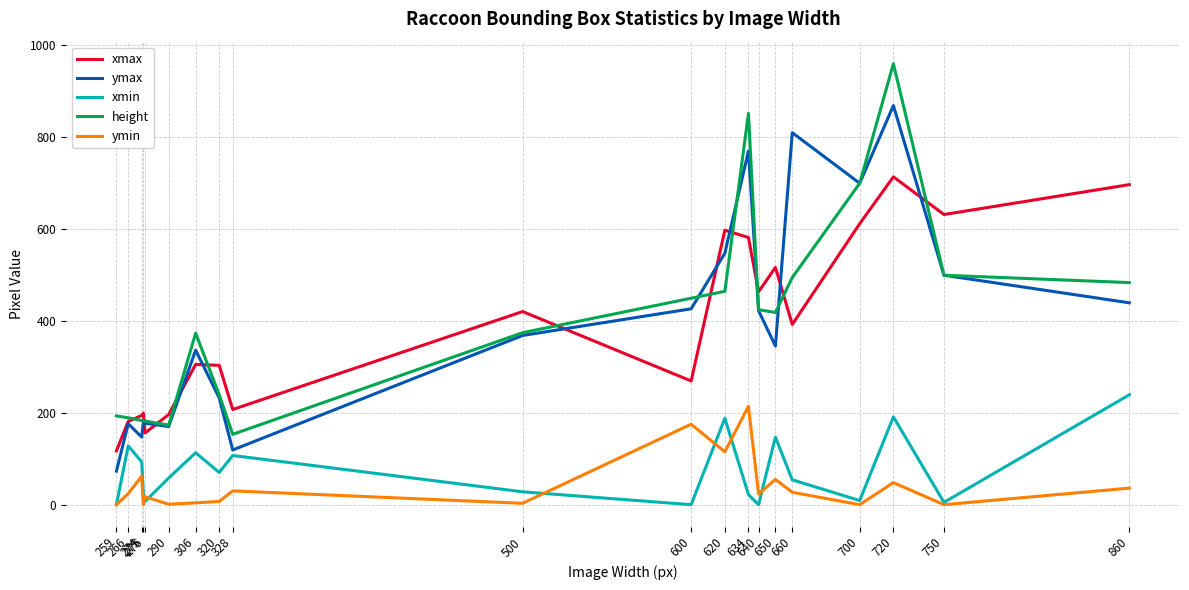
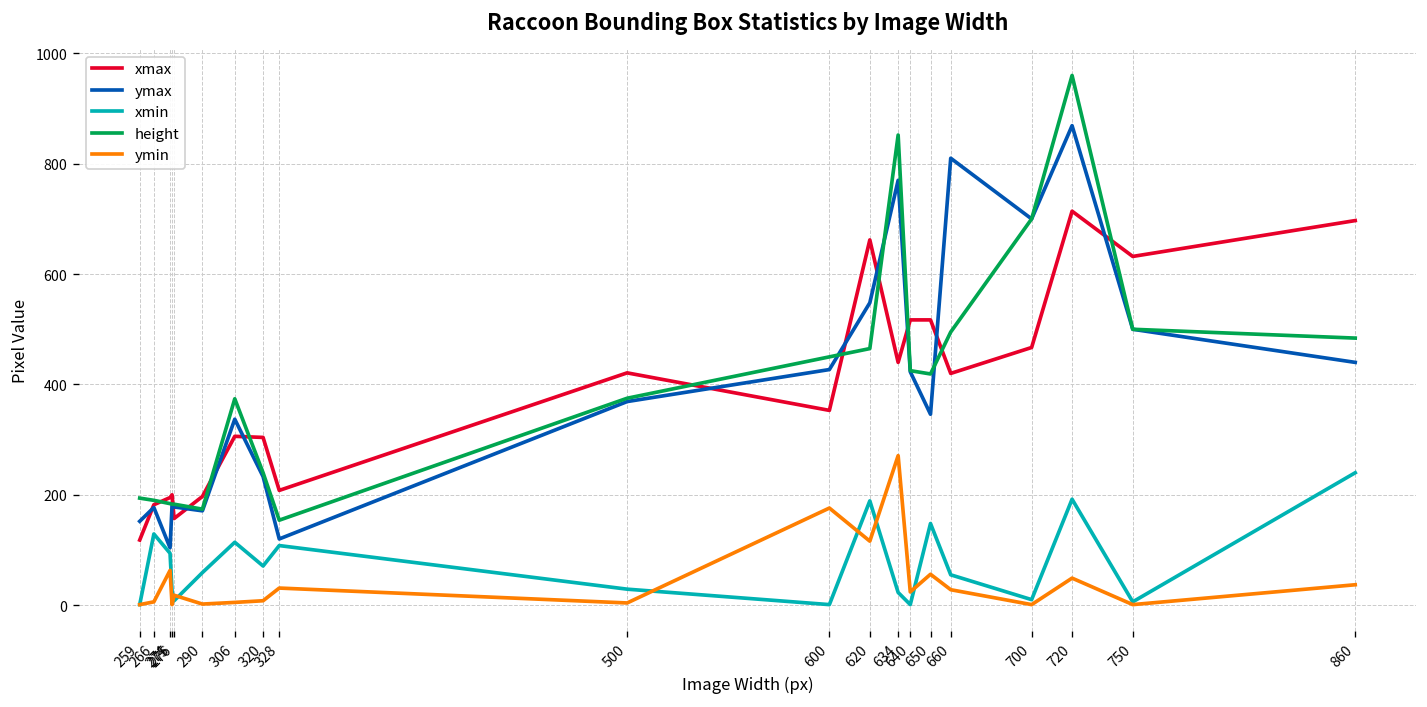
  {
    "xmax": {
      "259": 120,
      "274": 200,
      "275": 200,
      "276": 160,
      "290": 200,
      "306": 310,
      "320": 300,
      "328": 210,
      "500": 420,
-     "600": 270,
-     "620": 600,
-     "634": 580,
-     "640": 460,
+     "600": 350,
+     "620": 660,
+     "634": 440,
+     "640": 520,
      "650": 520,
-     "660": 390,
-     "700": 610,
+     "660": 420,
+     "700": 470,
      "720": 710,
      "750": 630,
      "860": 700
    },
    "ymax": {
-     "259": 70,
-     "274": 150,
+     "259": 150,
+     "274": 100,
      "306": 340,
      "320": 230,
      "328": 120,
      "500": 370,
      "600": 430,
      "620": 550,
      "634": 770,
      "650": 350,
      "660": 810,
      "720": 870,
      "860": 440
    },
    "xmin": {
      "266": 130,
      "274": 90,
      "275": 30,
      "276": 10,
      "290": 60,
      "306": 110,
      "320": 70,
      "328": 110,
      "500": 30,
      "600": 0,
      "620": 190,
      "634": 20,
      "640": 0,
      "650": 150,
      "660": 60,
      "700": 10,
      "720": 190,
      "860": 240
    },
    "height": {
      "259": 190,
      "266": 190,
      "306": 370,
      "320": 240,
      "328": 150,
      "500": 380,
      "600": 450,
      "620": 470,
      "634": 850,
      "650": 420,
      "660": 500,
      "720": 960,
      "860": 480
    },
    "ymin": {
-     "266": 30,
+     "266": 10,
      "274": 60,
      "275": 0,
      "276": 20,
      "290": 0,
      "306": 10,
      "320": 10,
      "328": 30,
      "500": 0,
      "600": 180,
      "620": 120,
-     "634": 220,
+     "634": 270,
      "640": 20,
      "650": 60,
      "660": 30,
      "700": 0,
      "720": 50,
      "860": 40
    }
  }
